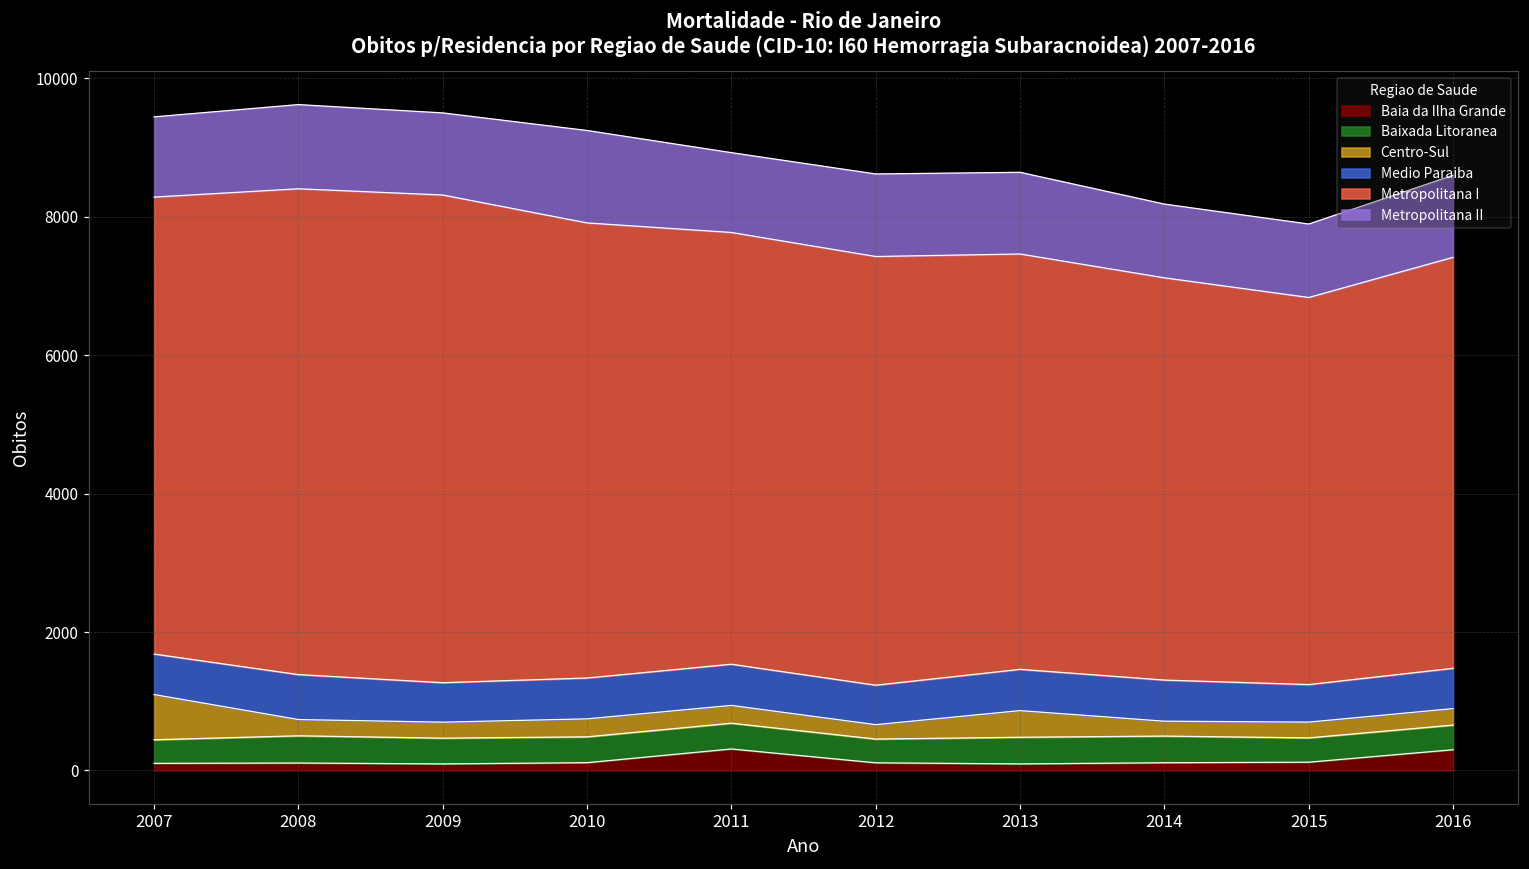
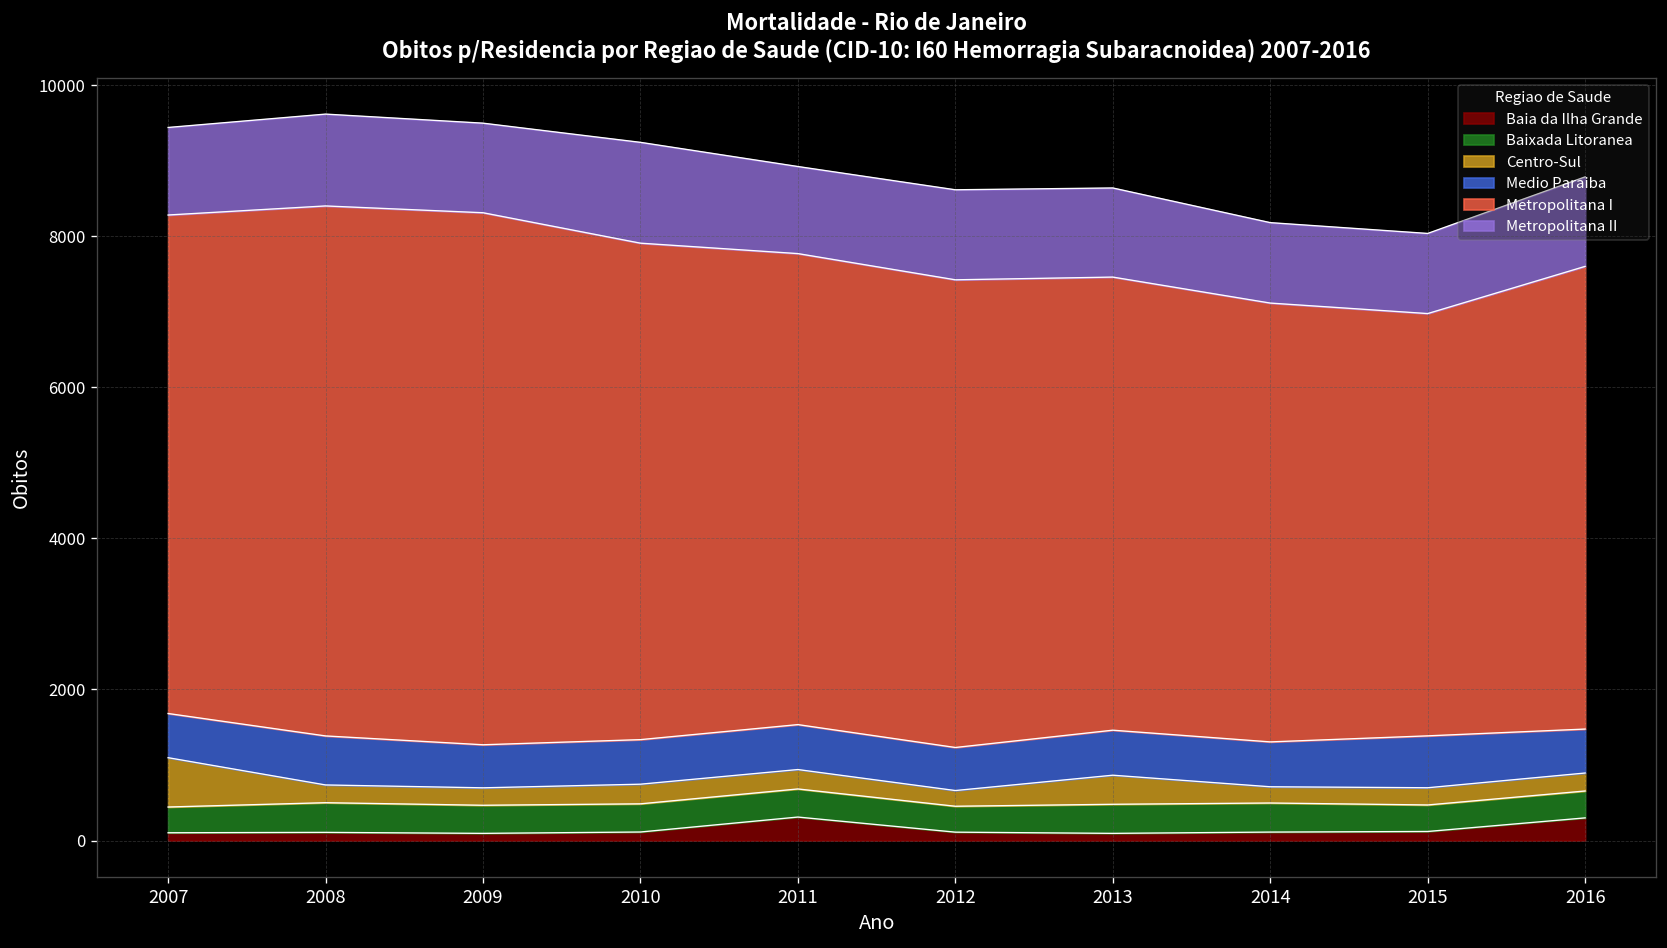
  {
    "Baia da Ilha Grande": {
      "2007": 100,
      "2008": 100,
      "2009": 100,
      "2010": 100,
      "2011": 300,
      "2012": 100,
      "2013": 100,
      "2014": 100,
      "2015": 100,
      "2016": 300
    },
    "Baixada Litoranea": {
      "2007": 300,
      "2008": 400,
      "2009": 400,
      "2010": 400,
      "2011": 400,
      "2012": 300,
      "2013": 400,
      "2014": 400,
      "2015": 400,
      "2016": 400
    },
    "Centro-Sul": {
      "2007": 700,
      "2008": 200,
      "2009": 200,
      "2010": 300,
      "2011": 300,
      "2012": 200,
      "2013": 400,
      "2014": 200,
      "2015": 200,
      "2016": 200
    },
    "Medio Paraiba": {
      "2007": 600,
      "2008": 600,
      "2009": 600,
      "2010": 600,
      "2011": 600,
      "2012": 600,
      "2013": 600,
      "2014": 600,
-     "2015": 500,
+     "2015": 700,
      "2016": 600
    },
    "Metropolitana I": {
      "2007": 6600,
      "2008": 7000,
      "2009": 7000,
      "2010": 6600,
      "2011": 6200,
      "2012": 6200,
      "2013": 6000,
      "2014": 5800,
      "2015": 5600,
-     "2016": 5900
+     "2016": 6100
    },
    "Metropolitana II": {
      "2007": 1200,
      "2008": 1200,
      "2009": 1200,
      "2010": 1300,
      "2011": 1200,
      "2012": 1200,
      "2013": 1200,
      "2014": 1100,
      "2015": 1100
    }
  }
